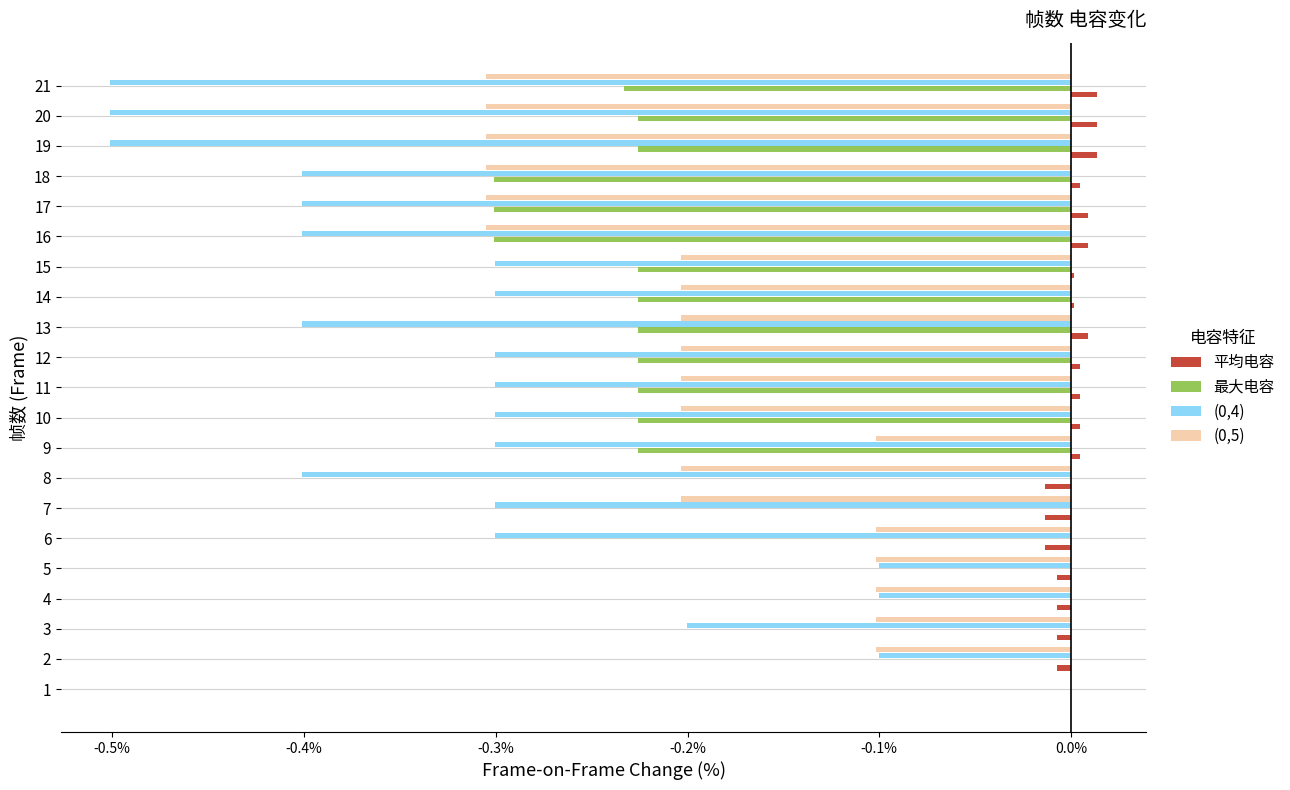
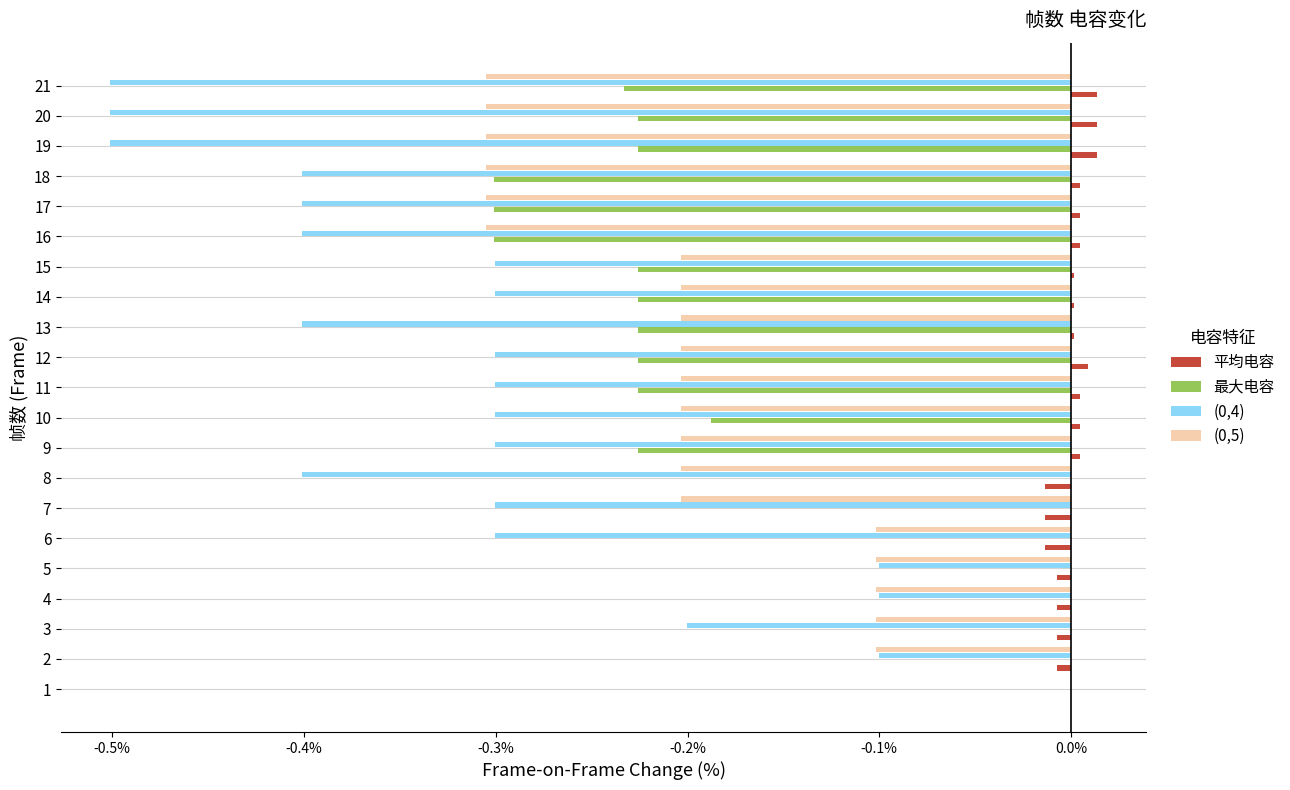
  {
    "平均电容": {
      "21": "0.014%",
      "20": "0.014%",
      "19": "0.014%",
      "18": "0.005%",
-     "17": "0.009%",
-     "16": "0.009%",
+     "17": "0.005%",
+     "16": "0.005%",
      "15": "0.002%",
      "14": "0.002%",
-     "13": "0.009%",
-     "12": "0.005%",
+     "13": "0.002%",
+     "12": "0.009%",
      "11": "0.005%",
      "10": "0.005%",
      "9": "0.005%",
      "8": "-0.014%",
      "7": "-0.014%",
      "6": "-0.014%",
      "5": "-0.008%",
      "4": "-0.008%",
      "3": "-0.008%",
      "2": "-0.008%",
      "1": "0.000%"
    },
    "最大电容": {
      "21": "-0.233%",
      "20": "-0.226%",
      "19": "-0.226%",
      "18": "-0.301%",
      "17": "-0.301%",
      "16": "-0.301%",
      "15": "-0.226%",
      "14": "-0.226%",
      "13": "-0.226%",
      "12": "-0.226%",
      "11": "-0.226%",
-     "10": "-0.226%",
+     "10": "-0.188%",
      "9": "-0.226%",
      "8": "0.000%",
      "7": "0.000%",
      "6": "0.000%",
      "5": "0.000%",
      "4": "0.000%",
      "3": "0.000%",
      "2": "0.000%",
      "1": "0.000%"
    },
    "(0,4)": {
      "21": "-0.501%",
      "20": "-0.501%",
      "19": "-0.501%",
      "18": "-0.401%",
      "17": "-0.401%",
      "16": "-0.401%",
      "15": "-0.301%",
      "14": "-0.301%",
      "13": "-0.401%",
      "12": "-0.301%",
      "11": "-0.301%",
      "10": "-0.301%",
      "9": "-0.301%",
      "8": "-0.401%",
      "7": "-0.301%",
      "6": "-0.301%",
      "5": "-0.100%",
      "4": "-0.100%",
      "3": "-0.200%",
      "2": "-0.100%",
      "1": "0.000%"
    },
    "(0,5)": {
      "21": "-0.305%",
      "20": "-0.305%",
      "19": "-0.305%",
      "18": "-0.305%",
      "17": "-0.305%",
      "16": "-0.305%",
      "15": "-0.203%",
      "14": "-0.203%",
      "13": "-0.203%",
      "12": "-0.203%",
      "11": "-0.203%",
      "10": "-0.203%",
-     "9": "-0.102%",
+     "9": "-0.203%",
      "8": "-0.203%",
      "7": "-0.203%",
      "6": "-0.102%",
      "5": "-0.102%",
      "4": "-0.102%",
      "3": "-0.102%",
      "2": "-0.102%",
      "1": "0.000%"
    }
  }
